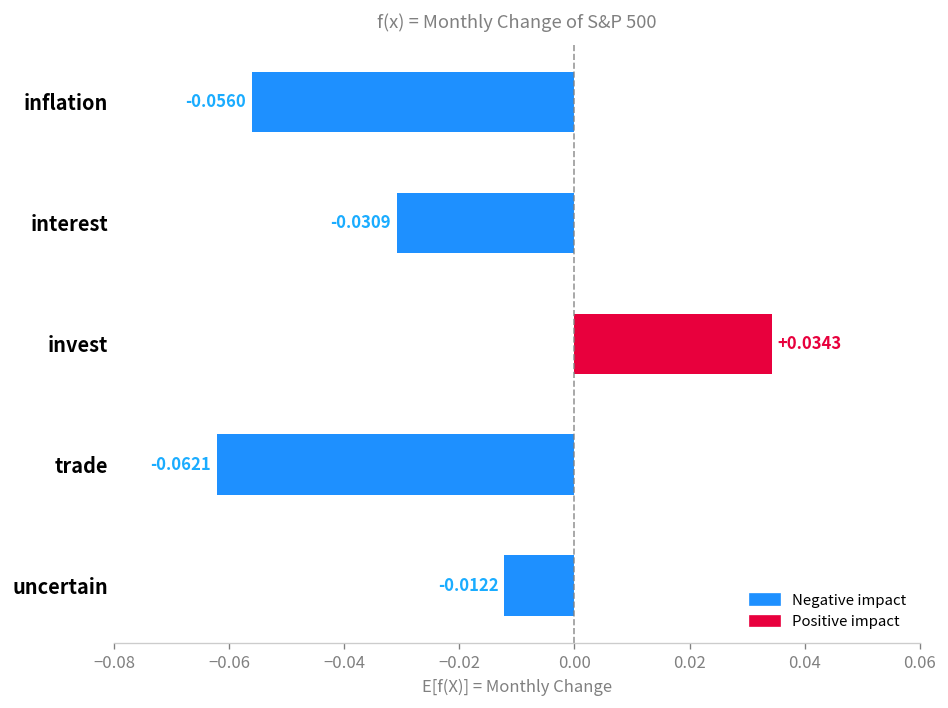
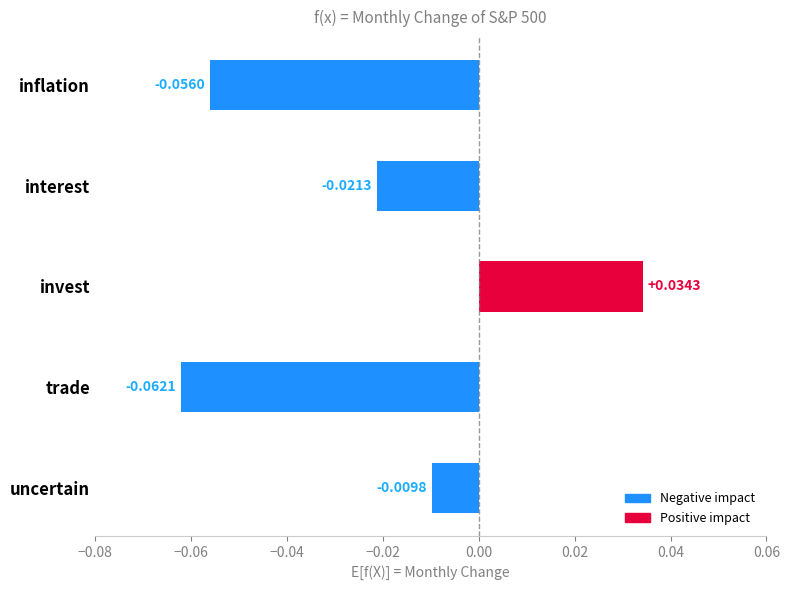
  {
    "inflation": "-0.0560",
-   "interest": "-0.0309",
+   "interest": "-0.0213",
    "invest": "+0.0343",
    "trade": "-0.0621",
-   "uncertain": "-0.0122"
+   "uncertain": "-0.0098"
  }
